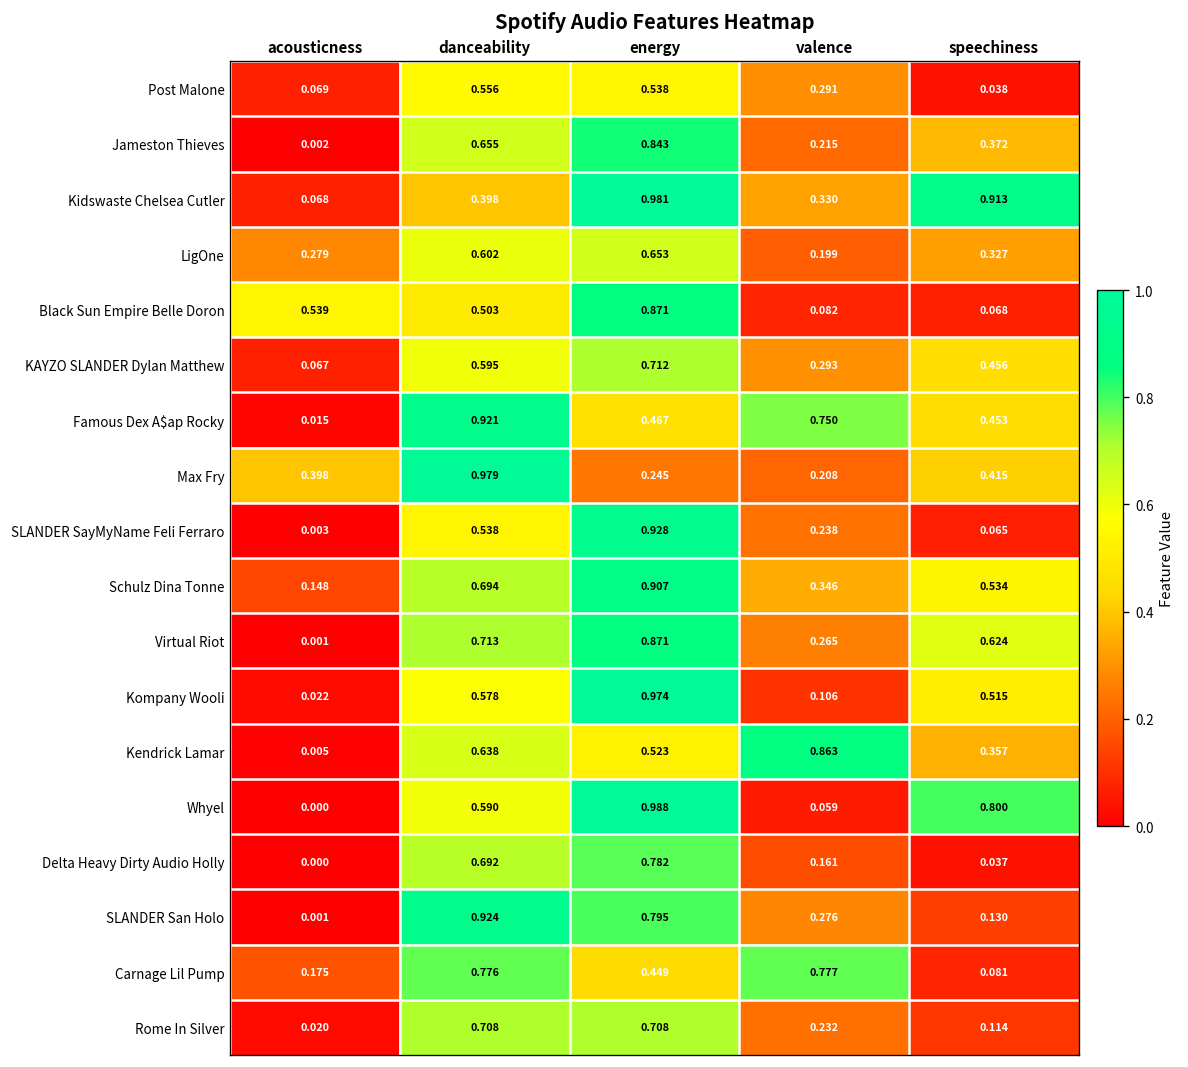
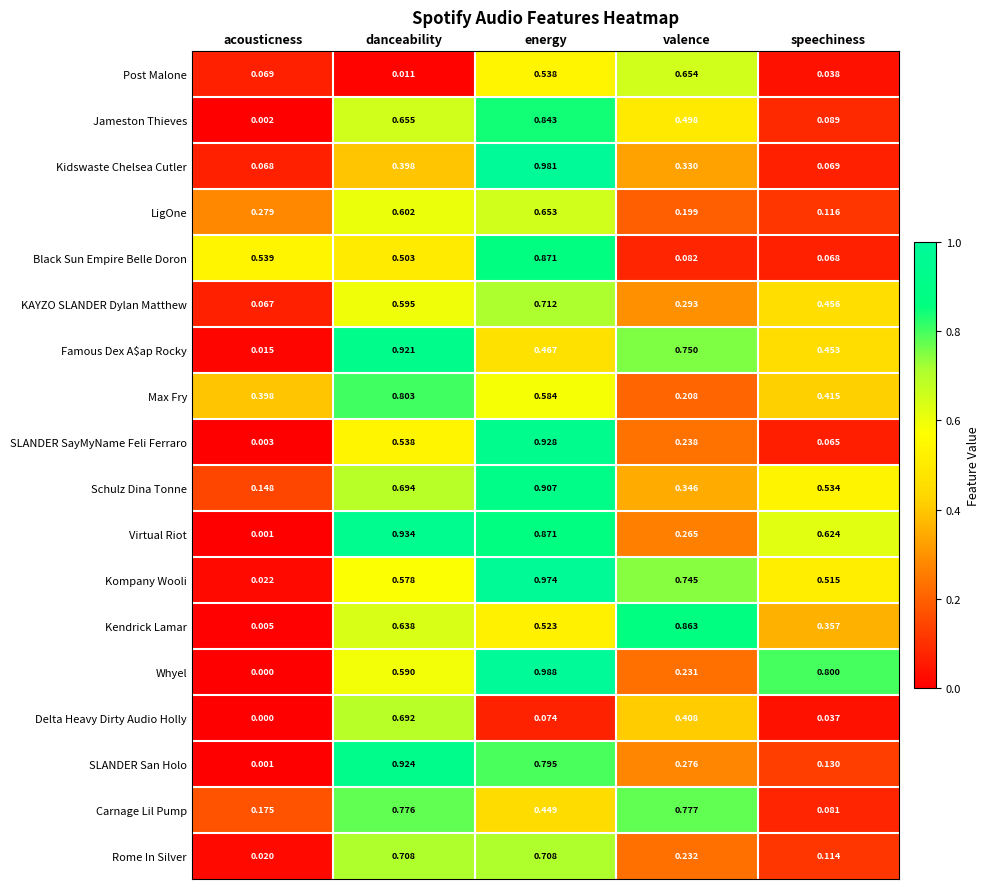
  {
    "Post Malone": {
      "acousticness": 0.069,
-     "danceability": 0.556,
+     "danceability": 0.011,
      "energy": 0.538,
-     "valence": 0.291,
+     "valence": 0.654,
      "speechiness": 0.038
    },
    "Jameston Thieves": {
      "acousticness": 0.002,
      "danceability": 0.655,
      "energy": 0.843,
-     "valence": 0.215,
-     "speechiness": 0.372
+     "valence": 0.498,
+     "speechiness": 0.089
    },
    "Kidswaste Chelsea Cutler": {
      "acousticness": 0.068,
      "danceability": 0.398,
      "energy": 0.981,
      "valence": 0.330,
-     "speechiness": 0.913
+     "speechiness": 0.069
    },
    "LigOne": {
      "acousticness": 0.279,
      "danceability": 0.602,
      "energy": 0.653,
      "valence": 0.199,
-     "speechiness": 0.327
+     "speechiness": 0.116
    },
    "Black Sun Empire Belle Doron": {
      "acousticness": 0.539,
      "danceability": 0.503,
      "energy": 0.871,
      "valence": 0.082,
      "speechiness": 0.068
    },
    "KAYZO SLANDER Dylan Matthew": {
      "acousticness": 0.067,
      "danceability": 0.595,
      "energy": 0.712,
      "valence": 0.293,
      "speechiness": 0.456
    },
    "Famous Dex A$ap Rocky": {
      "acousticness": 0.015,
      "danceability": 0.921,
      "energy": 0.467,
      "valence": 0.750,
      "speechiness": 0.453
    },
    "Max Fry": {
      "acousticness": 0.398,
-     "danceability": 0.979,
-     "energy": 0.245,
+     "danceability": 0.803,
+     "energy": 0.584,
      "valence": 0.208,
      "speechiness": 0.415
    },
    "SLANDER SayMyName Feli Ferraro": {
      "acousticness": 0.003,
      "danceability": 0.538,
      "energy": 0.928,
      "valence": 0.238,
      "speechiness": 0.065
    },
    "Schulz Dina Tonne": {
      "acousticness": 0.148,
      "danceability": 0.694,
      "energy": 0.907,
      "valence": 0.346,
      "speechiness": 0.534
    },
    "Virtual Riot": {
      "acousticness": 0.001,
-     "danceability": 0.713,
+     "danceability": 0.934,
      "energy": 0.871,
      "valence": 0.265,
      "speechiness": 0.624
    },
    "Kompany Wooli": {
      "acousticness": 0.022,
      "danceability": 0.578,
      "energy": 0.974,
-     "valence": 0.106,
+     "valence": 0.745,
      "speechiness": 0.515
    },
    "Kendrick Lamar": {
      "acousticness": 0.005,
      "danceability": 0.638,
      "energy": 0.523,
      "valence": 0.863,
      "speechiness": 0.357
    },
    "Whyel": {
      "acousticness": 0.000,
      "danceability": 0.590,
      "energy": 0.988,
-     "valence": 0.059,
+     "valence": 0.231,
      "speechiness": 0.800
    },
    "Delta Heavy Dirty Audio Holly": {
      "acousticness": 0.000,
      "danceability": 0.692,
-     "energy": 0.782,
-     "valence": 0.161,
+     "energy": 0.074,
+     "valence": 0.408,
      "speechiness": 0.037
    },
    "SLANDER San Holo": {
      "acousticness": 0.001,
      "danceability": 0.924,
      "energy": 0.795,
      "valence": 0.276,
      "speechiness": 0.130
    },
    "Carnage Lil Pump": {
      "acousticness": 0.175,
      "danceability": 0.776,
      "energy": 0.449,
      "valence": 0.777,
      "speechiness": 0.081
    },
    "Rome In Silver": {
      "acousticness": 0.020,
      "danceability": 0.708,
      "energy": 0.708,
      "valence": 0.232,
      "speechiness": 0.114
    }
  }
